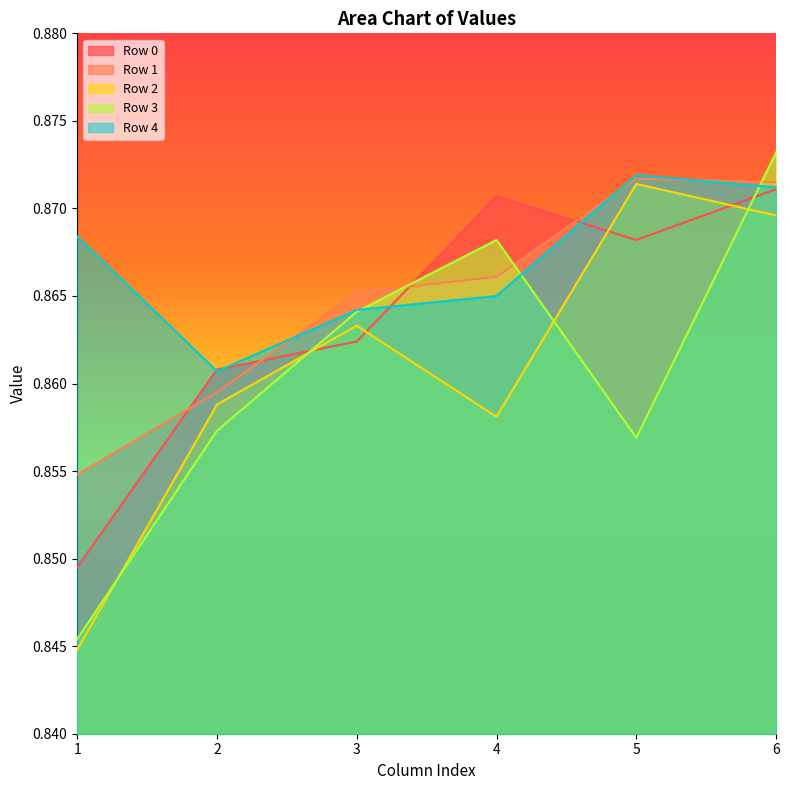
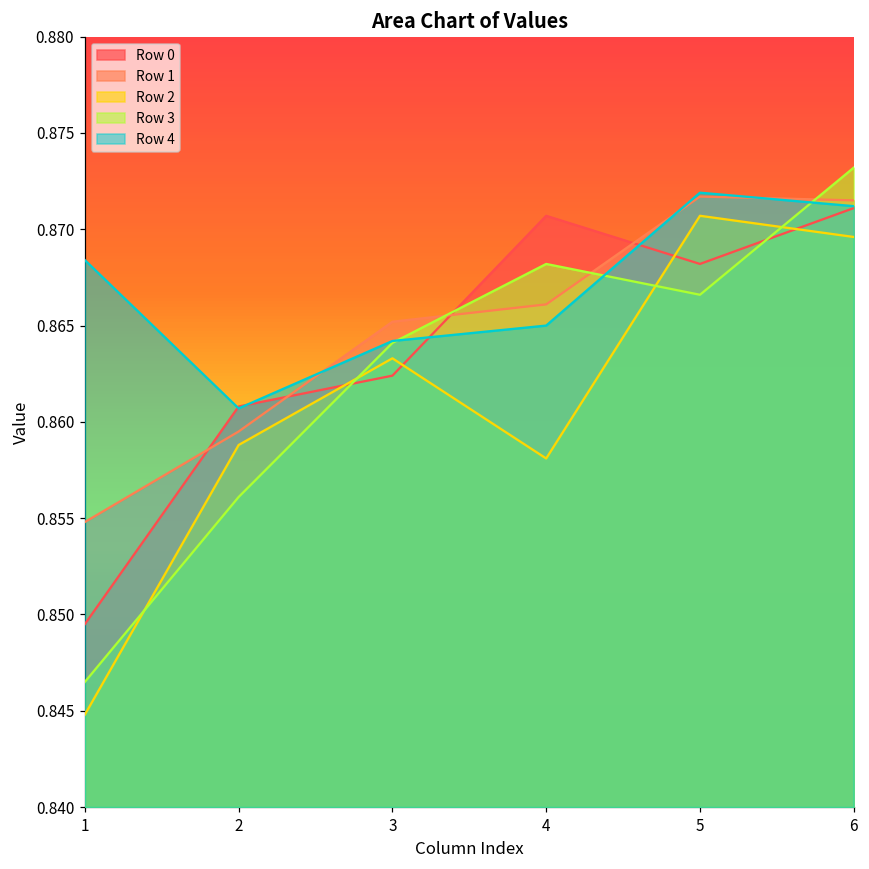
  {
    "Row 2": {
      "1": 0.8448,
      "2": 0.8588,
      "3": 0.8633,
      "4": 0.8581,
-     "5": 0.8714,
+     "5": 0.8707,
      "6": 0.8696
    },
    "Row 3": {
-     "1": 0.8454,
-     "2": 0.8573,
+     "1": 0.8465,
+     "2": 0.8561,
      "4": 0.8682,
-     "5": 0.8569,
+     "5": 0.8666,
      "6": 0.8732
    },
    "Row 4": {
      "1": 0.8684,
      "4": 0.8650,
      "5": 0.8719
    }
  }
